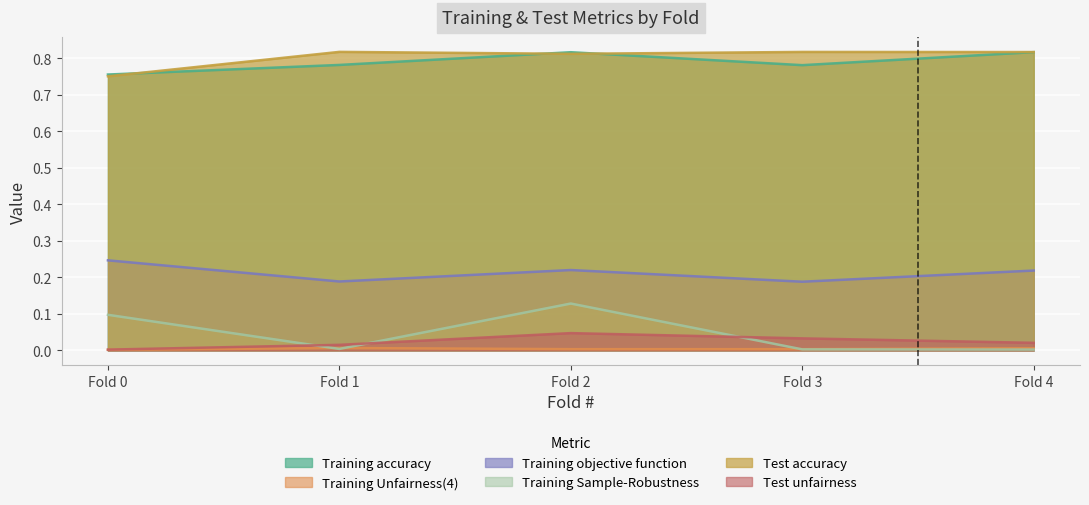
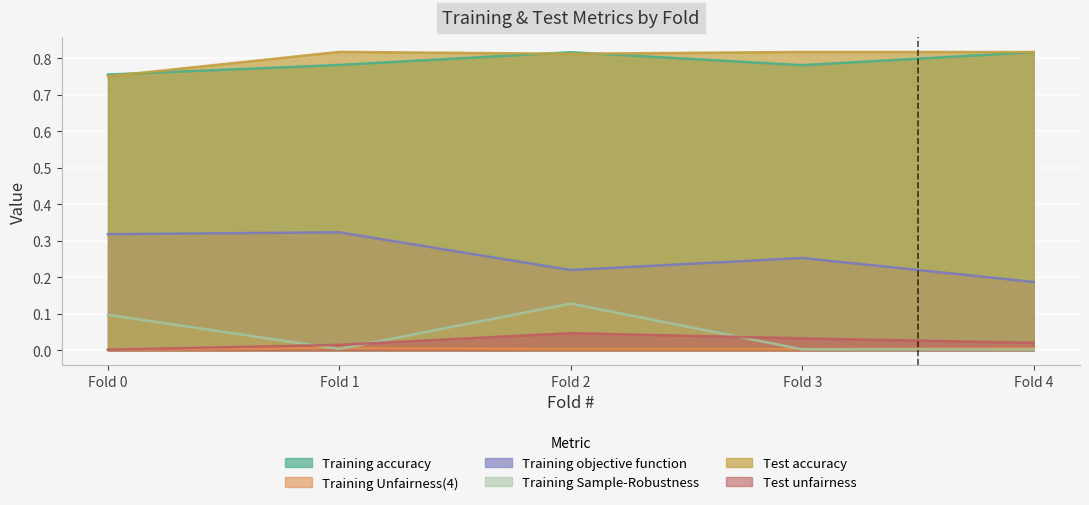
  {
    "Training accuracy": {
      "Fold 1": 0.78,
      "Fold 3": 0.78
    },
    "Training objective function": {
-     "Fold 0": 0.25,
-     "Fold 1": 0.19,
+     "Fold 0": 0.32,
+     "Fold 1": 0.32,
      "Fold 2": 0.22,
-     "Fold 3": 0.19,
-     "Fold 4": 0.22
+     "Fold 3": 0.25,
+     "Fold 4": 0.19
    },
    "Training Sample-Robustness": {
      "Fold 0": 0.10,
      "Fold 2": 0.13
    }
  }
